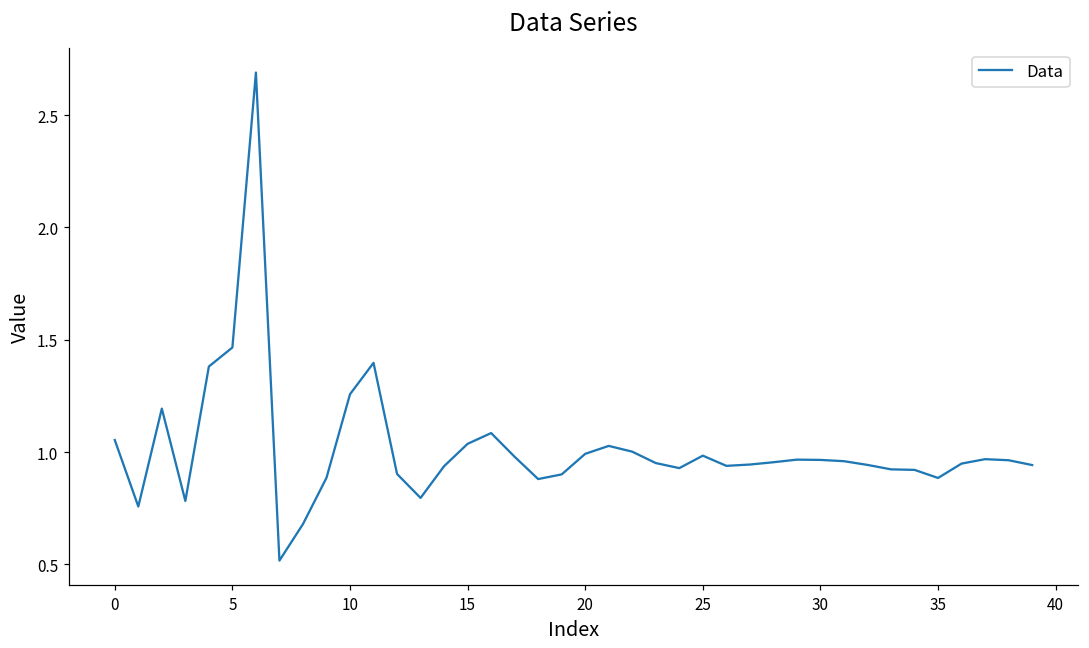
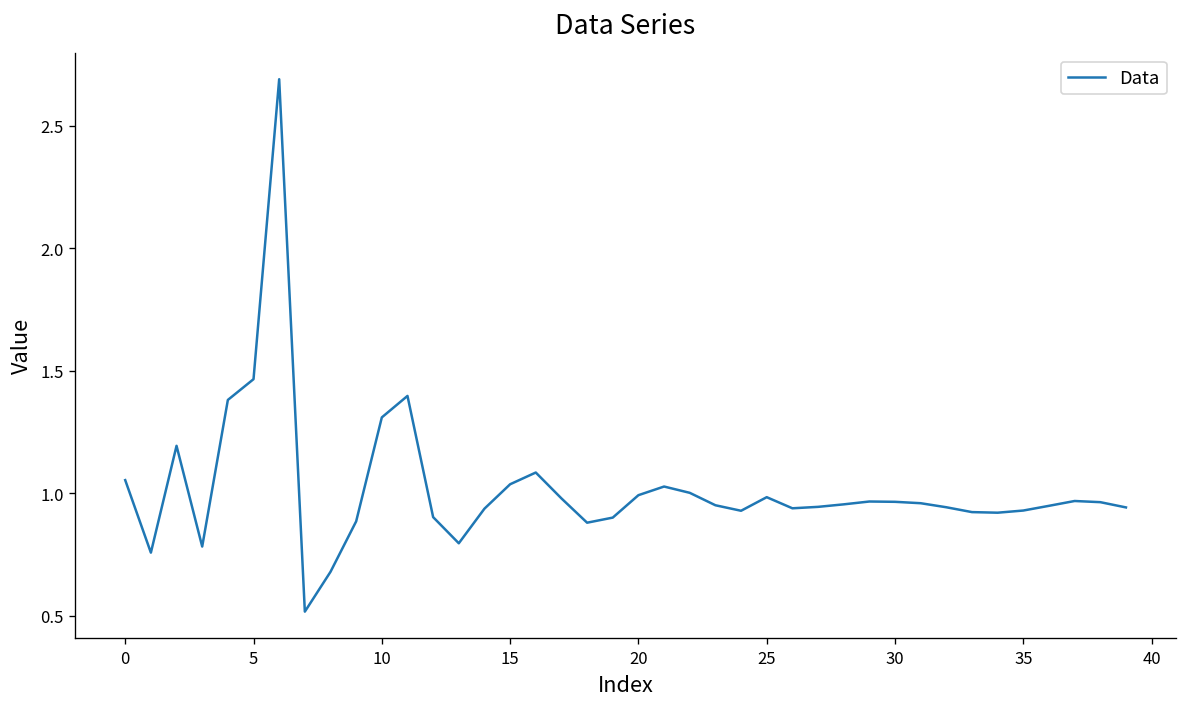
  {
    "0": 1.05,
    "5": 1.47,
-   "10": 1.26,
+   "10": 1.31,
    "15": 1.04,
    "20": 0.99,
    "25": 0.98,
    "30": 0.97,
-   "35": 0.88
+   "35": 0.93
  }
